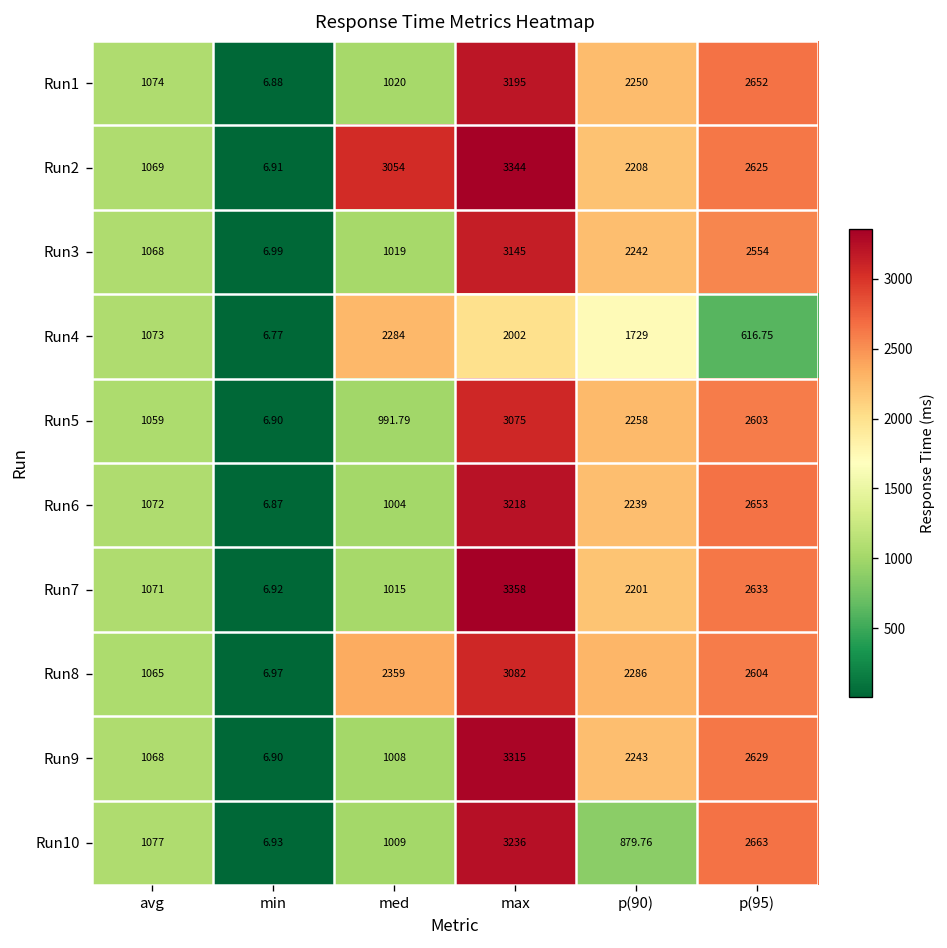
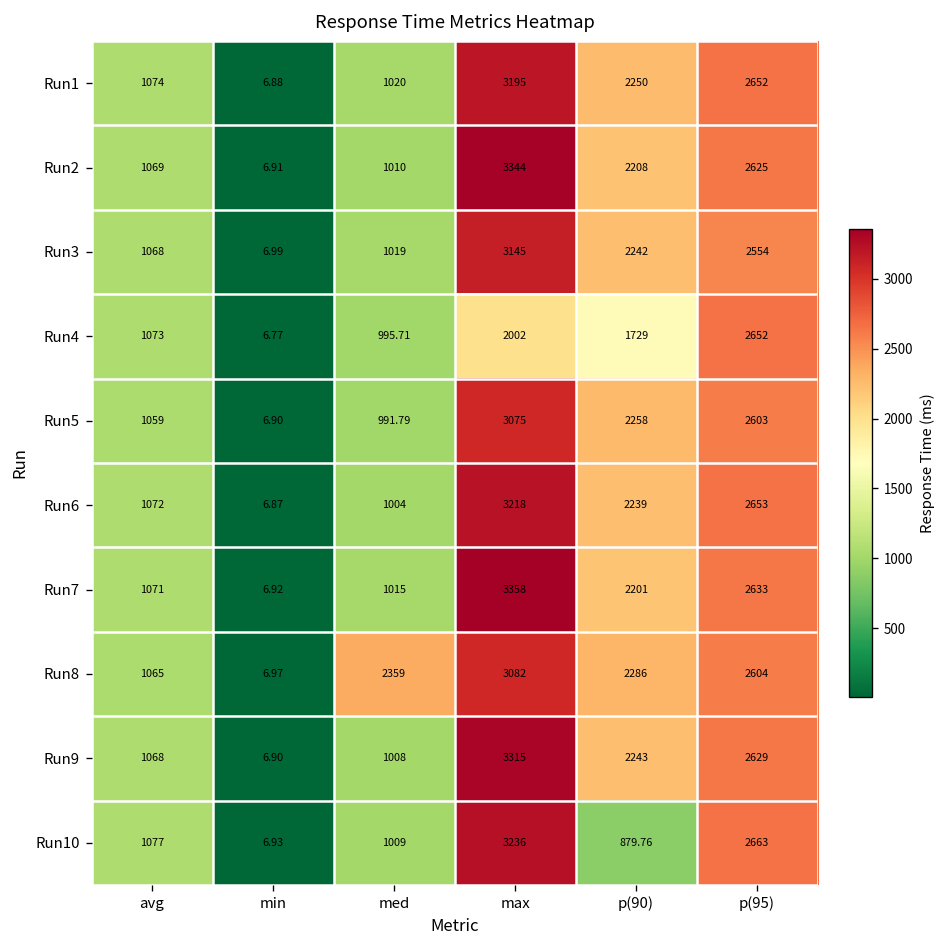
  {
    "Run1": {
      "avg": 1074,
      "min": 6.88,
      "med": 1020,
      "max": 3195,
      "p(90)": 2250,
      "p(95)": 2652
    },
    "Run2": {
      "avg": 1069,
      "min": 6.91,
-     "med": 3054,
+     "med": 1010,
      "max": 3344,
      "p(90)": 2208,
      "p(95)": 2625
    },
    "Run3": {
      "avg": 1068,
      "min": 6.99,
      "med": 1019,
      "max": 3145,
      "p(90)": 2242,
      "p(95)": 2554
    },
    "Run4": {
      "avg": 1073,
      "min": 6.77,
-     "med": 2284,
+     "med": 995.71,
      "max": 2002,
      "p(90)": 1729,
-     "p(95)": 616.75
+     "p(95)": 2652
    },
    "Run5": {
      "avg": 1059,
      "min": 6.90,
      "med": 991.79,
      "max": 3075,
      "p(90)": 2258,
      "p(95)": 2603
    },
    "Run6": {
      "avg": 1072,
      "min": 6.87,
      "med": 1004,
      "max": 3218,
      "p(90)": 2239,
      "p(95)": 2653
    },
    "Run7": {
      "avg": 1071,
      "min": 6.92,
      "med": 1015,
      "max": 3358,
      "p(90)": 2201,
      "p(95)": 2633
    },
    "Run8": {
      "avg": 1065,
      "min": 6.97,
      "med": 2359,
      "max": 3082,
      "p(90)": 2286,
      "p(95)": 2604
    },
    "Run9": {
      "avg": 1068,
      "min": 6.90,
      "med": 1008,
      "max": 3315,
      "p(90)": 2243,
      "p(95)": 2629
    },
    "Run10": {
      "avg": 1077,
      "min": 6.93,
      "med": 1009,
      "max": 3236,
      "p(90)": 879.76,
      "p(95)": 2663
    }
  }
